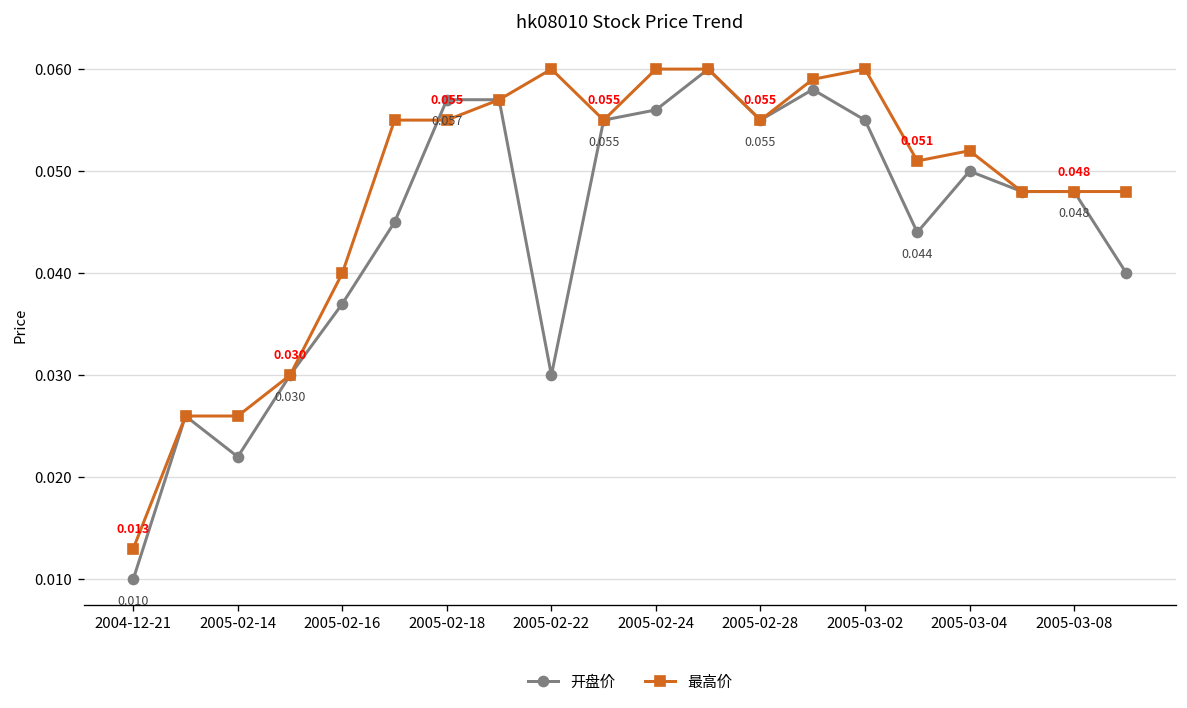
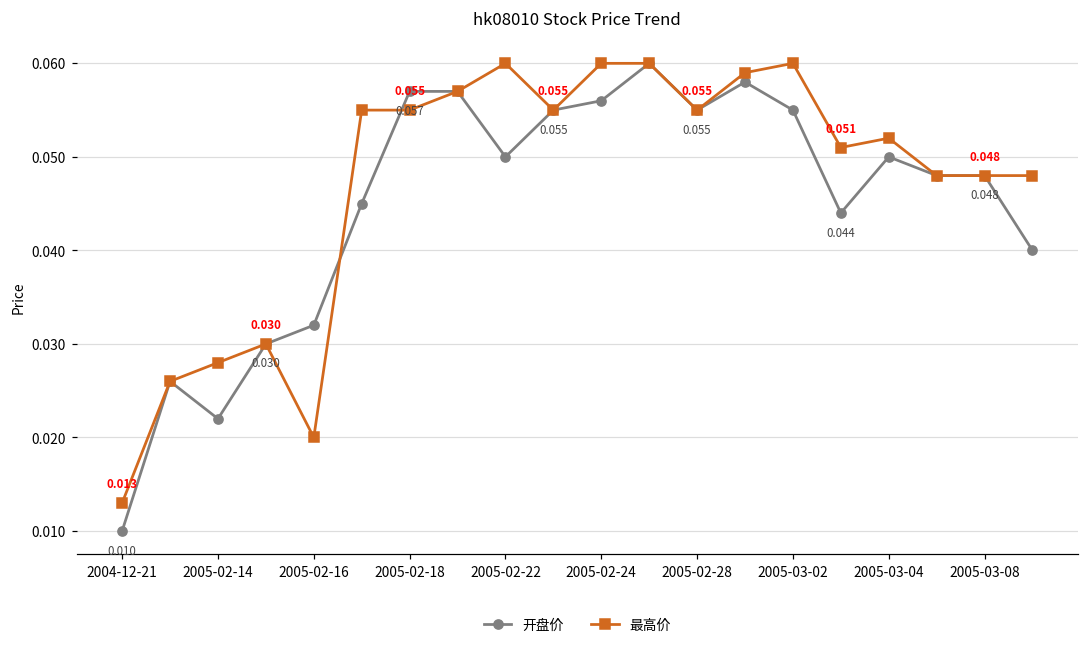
  {
    "开盘价": {
      "2005-02-14": 0.022,
-     "2005-02-16": 0.037,
-     "2005-02-22": 0.03,
+     "2005-02-16": 0.032,
+     "2005-02-22": 0.05,
      "2005-02-24": 0.056,
      "2005-03-02": 0.055,
      "2005-03-04": 0.050
    },
    "最高价": {
-     "2005-02-14": 0.026,
-     "2005-02-16": 0.04,
+     "2005-02-14": 0.028,
+     "2005-02-16": 0.02,
      "2005-02-22": 0.060,
      "2005-02-24": 0.060,
      "2005-03-02": 0.060,
      "2005-03-04": 0.052
    }
  }
